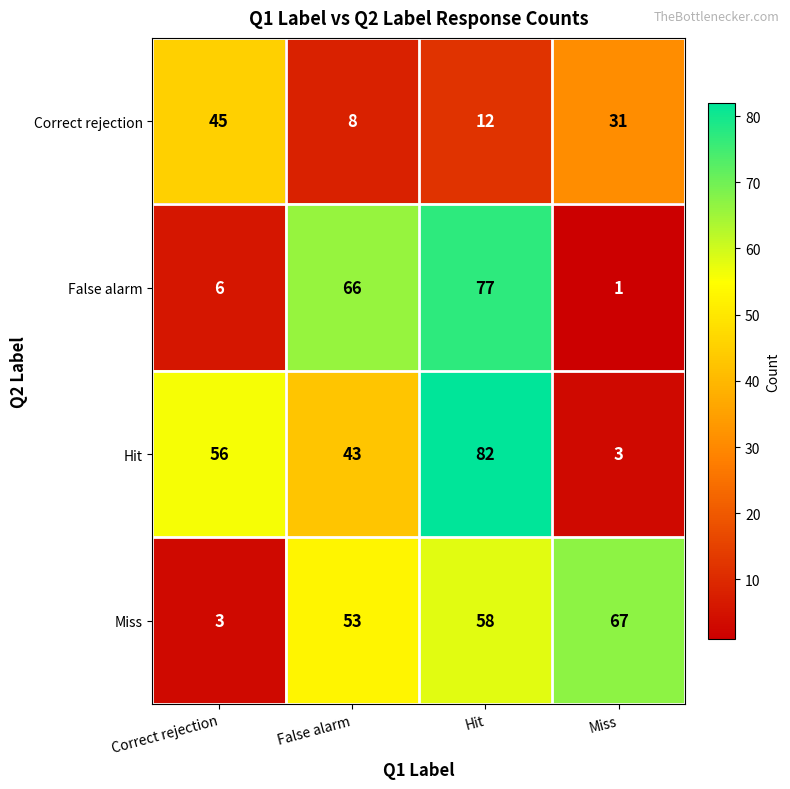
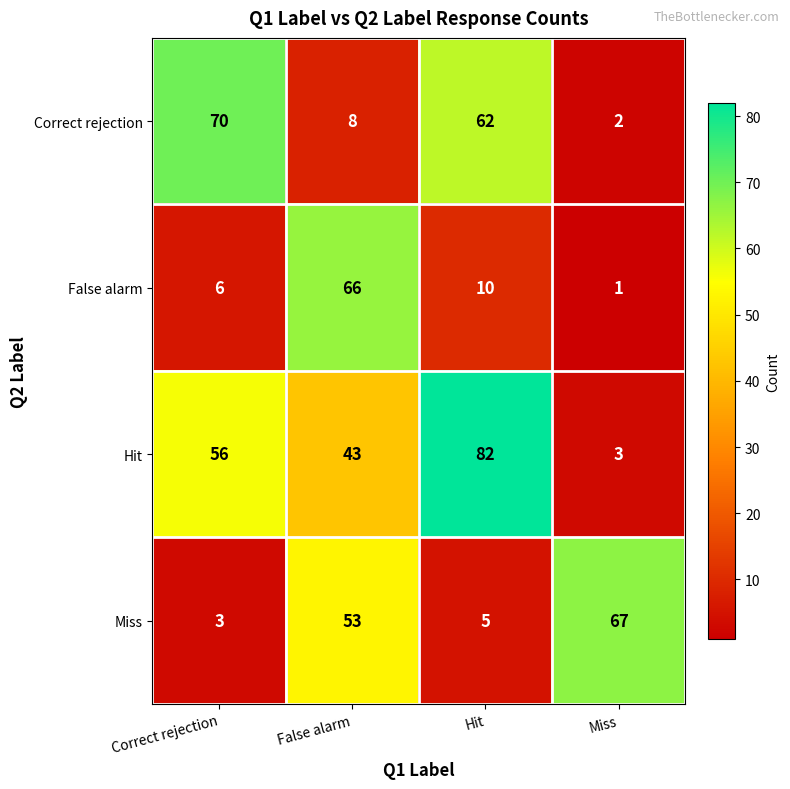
  {
    "Correct rejection": {
-     "Correct rejection": 45,
+     "Correct rejection": 70,
      "False alarm": 8,
-     "Hit": 12,
-     "Miss": 31
+     "Hit": 62,
+     "Miss": 2
    },
    "False alarm": {
      "Correct rejection": 6,
      "False alarm": 66,
-     "Hit": 77,
+     "Hit": 10,
      "Miss": 1
    },
    "Hit": {
      "Correct rejection": 56,
      "False alarm": 43,
      "Hit": 82,
      "Miss": 3
    },
    "Miss": {
      "Correct rejection": 3,
      "False alarm": 53,
-     "Hit": 58,
+     "Hit": 5,
      "Miss": 67
    }
  }
